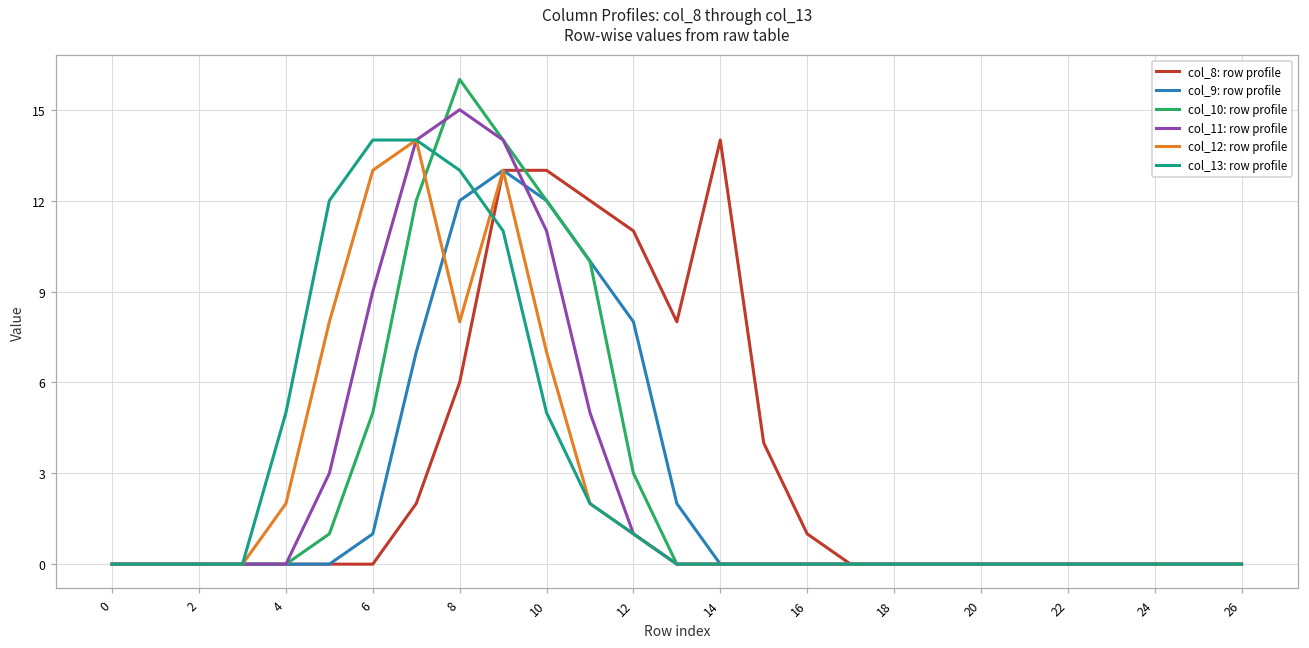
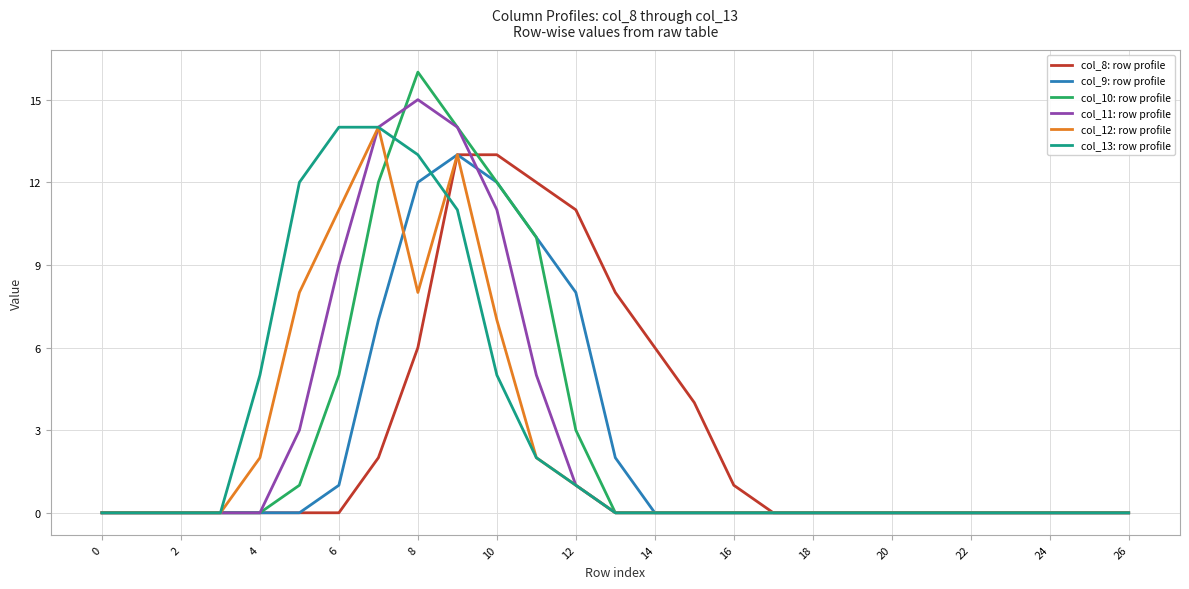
  {
    "col_8: row profile": {
      "6": 0,
      "8": 6,
      "10": 13,
      "12": 11,
-     "14": 14,
+     "14": 6,
      "16": 1
    },
    "col_9: row profile": {
      "6": 1,
      "8": 12,
      "12": 8
    },
    "col_11: row profile": {
      "6": 9,
      "8": 15,
      "10": 11
    },
    "col_12: row profile": {
      "4": 2,
-     "6": 13,
+     "6": 11,
      "8": 8,
      "10": 7
    }
  }
